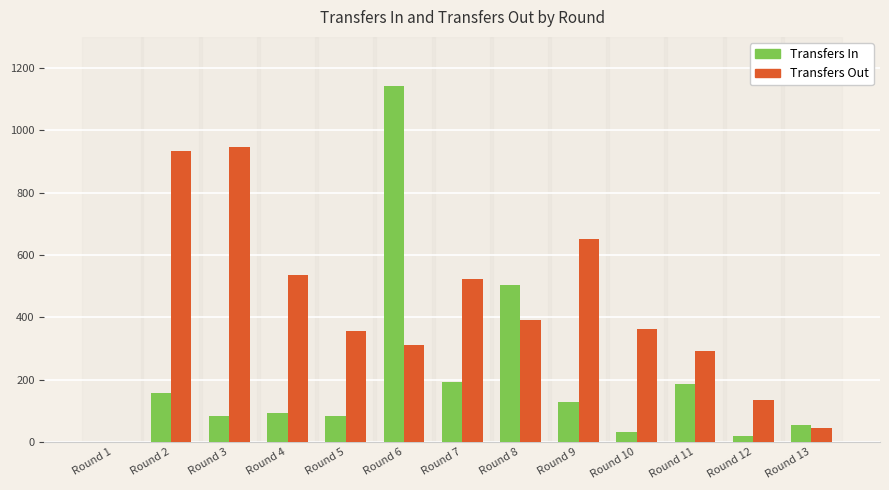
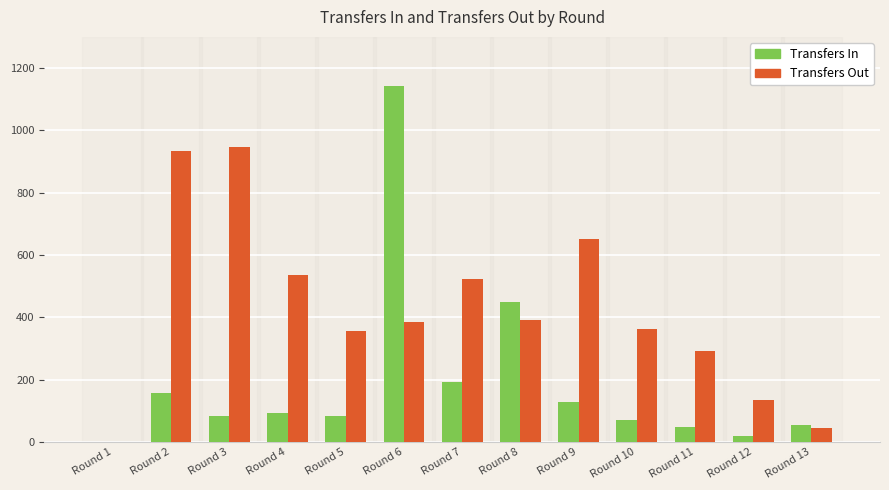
  {
    "Transfers In": {
      "Round 1": 0,
      "Round 2": 160,
      "Round 3": 80,
      "Round 4": 90,
      "Round 5": 80,
      "Round 6": 1140,
      "Round 7": 190,
-     "Round 8": 500,
+     "Round 8": 450,
      "Round 9": 130,
-     "Round 10": 30,
-     "Round 11": 190,
+     "Round 10": 70,
+     "Round 11": 50,
      "Round 12": 20,
      "Round 13": 60
    },
    "Transfers Out": {
      "Round 1": 0,
      "Round 2": 940,
      "Round 3": 950,
      "Round 4": 540,
      "Round 5": 360,
-     "Round 6": 310,
+     "Round 6": 390,
      "Round 7": 520,
      "Round 8": 390,
      "Round 9": 650,
      "Round 10": 360,
      "Round 11": 290,
      "Round 12": 140,
      "Round 13": 50
    }
  }
